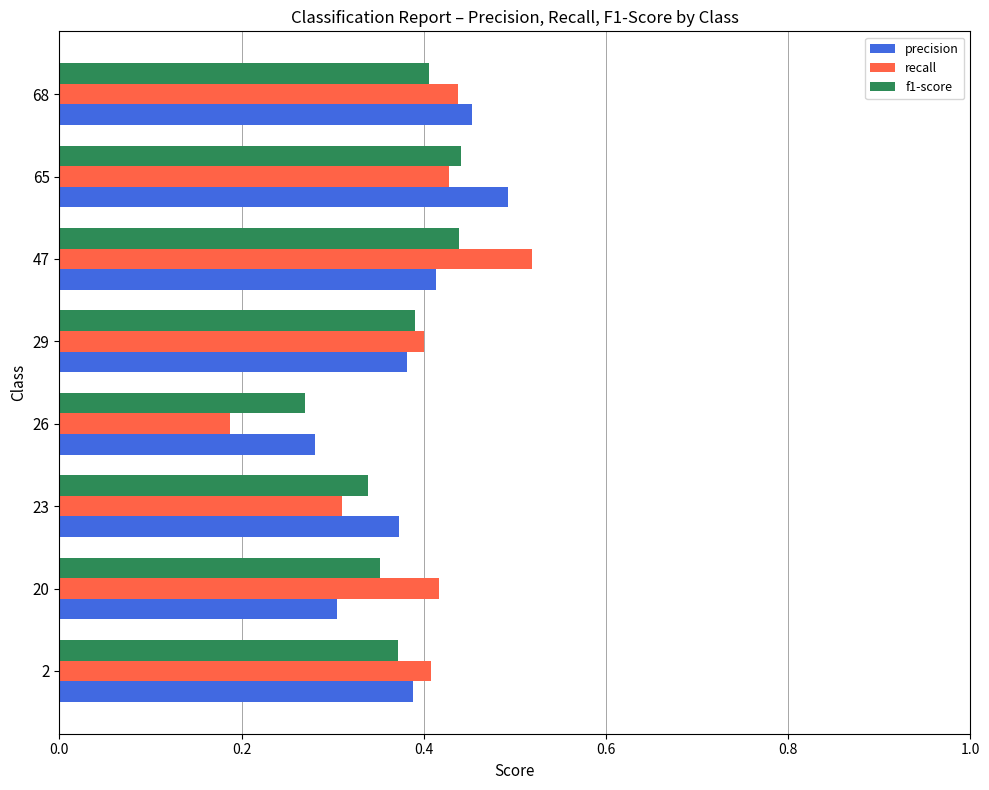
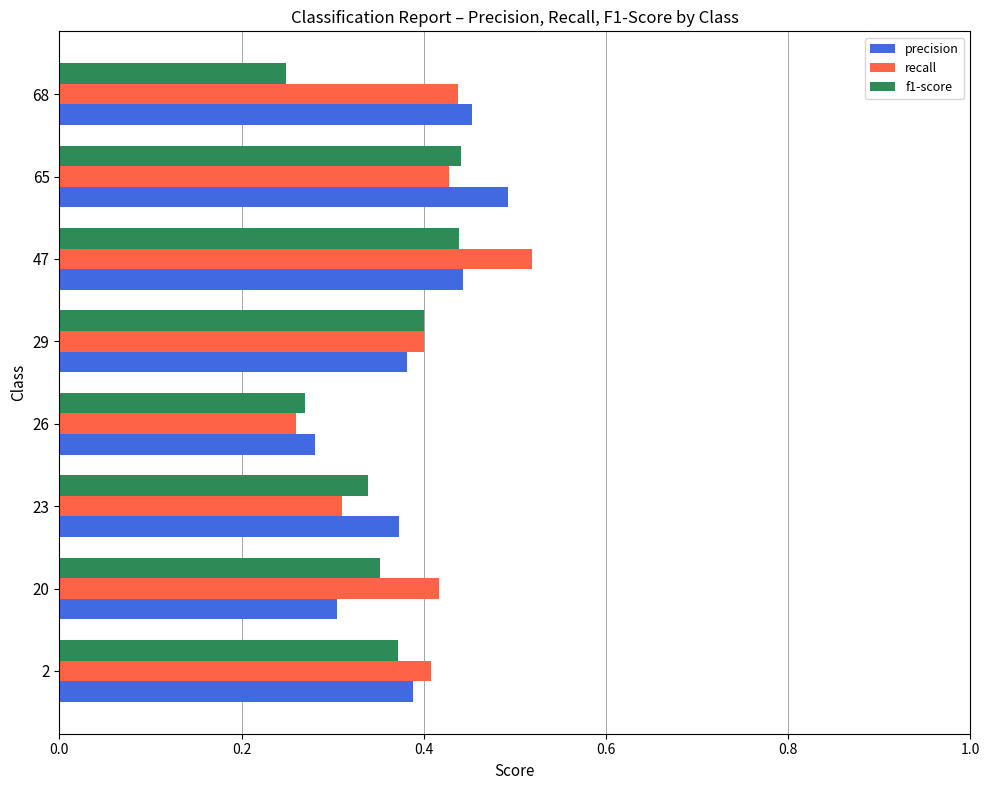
  {
    "precision": {
      "68": 0.45,
      "65": 0.49,
-     "47": 0.41,
+     "47": 0.44,
      "29": 0.38,
      "26": 0.28,
      "23": 0.37,
      "20": 0.30,
      "2": 0.39
    },
    "recall": {
      "68": 0.44,
      "65": 0.43,
      "47": 0.52,
      "29": 0.40,
-     "26": 0.19,
+     "26": 0.26,
      "23": 0.31,
      "20": 0.42,
      "2": 0.41
    },
    "f1-score": {
-     "68": 0.41,
+     "68": 0.25,
      "65": 0.44,
      "47": 0.44,
-     "29": 0.39,
+     "29": 0.40,
      "26": 0.27,
      "23": 0.34,
      "20": 0.35,
      "2": 0.37
    }
  }
